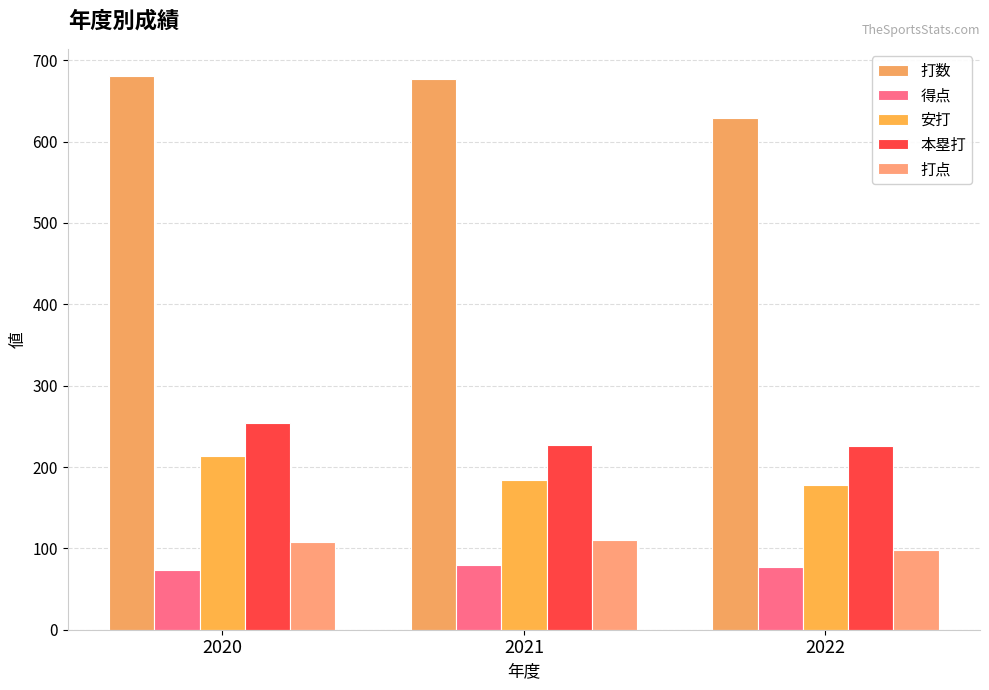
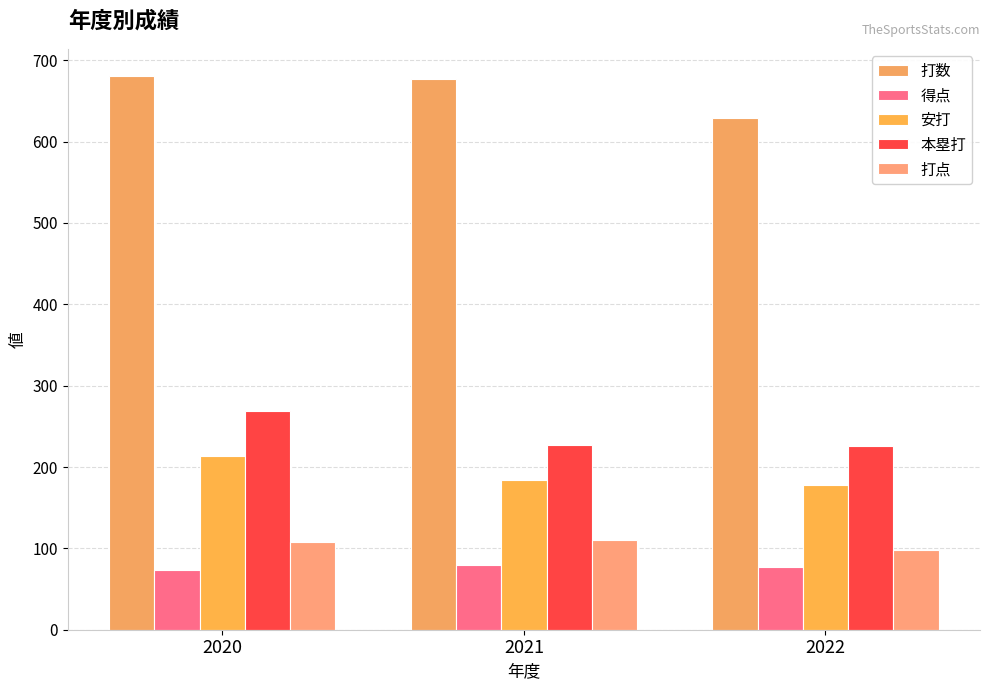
  {
    "本塁打": {
-     "2020": 250,
+     "2020": 270,
      "2021": 230,
      "2022": 230
    }
  }
